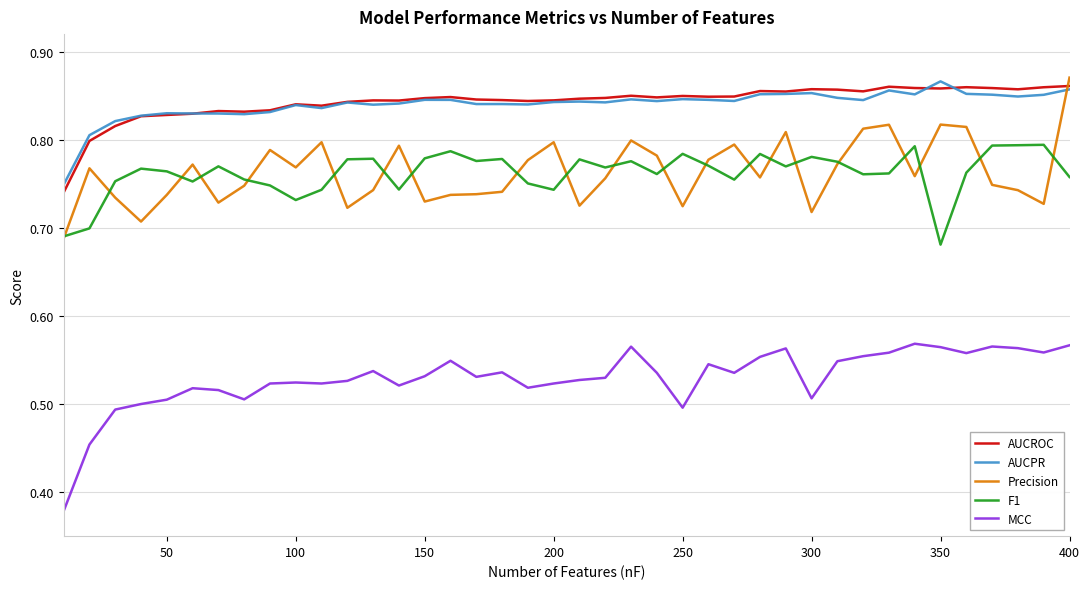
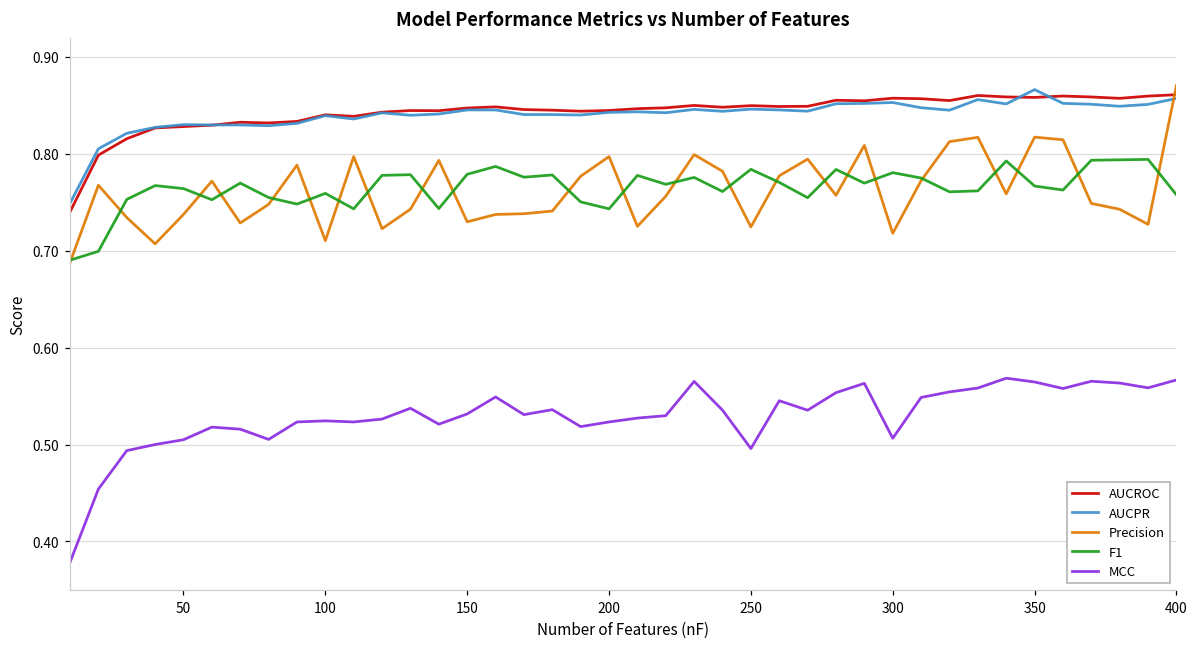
  {
    "AUCROC": {
      "250": 0.85,
      "300": 0.86,
      "350": 0.86,
      "400": 0.86
    },
    "AUCPR": {
      "250": 0.85,
      "300": 0.85,
      "350": 0.87,
      "400": 0.86
    },
    "Precision": {
      "50": 0.74,
-     "100": 0.77,
+     "100": 0.71,
      "150": 0.73,
      "200": 0.80,
      "250": 0.72,
      "300": 0.72,
      "350": 0.82,
      "400": 0.87
    },
    "F1": {
      "50": 0.76,
-     "100": 0.73,
+     "100": 0.76,
      "150": 0.78,
      "200": 0.74,
      "250": 0.78,
      "300": 0.78,
-     "350": 0.68,
+     "350": 0.77,
      "400": 0.76
    },
    "MCC": {
      "50": 0.50,
      "100": 0.52,
      "150": 0.53,
      "200": 0.52,
      "250": 0.50,
      "300": 0.51,
      "350": 0.56,
      "400": 0.57
    }
  }
